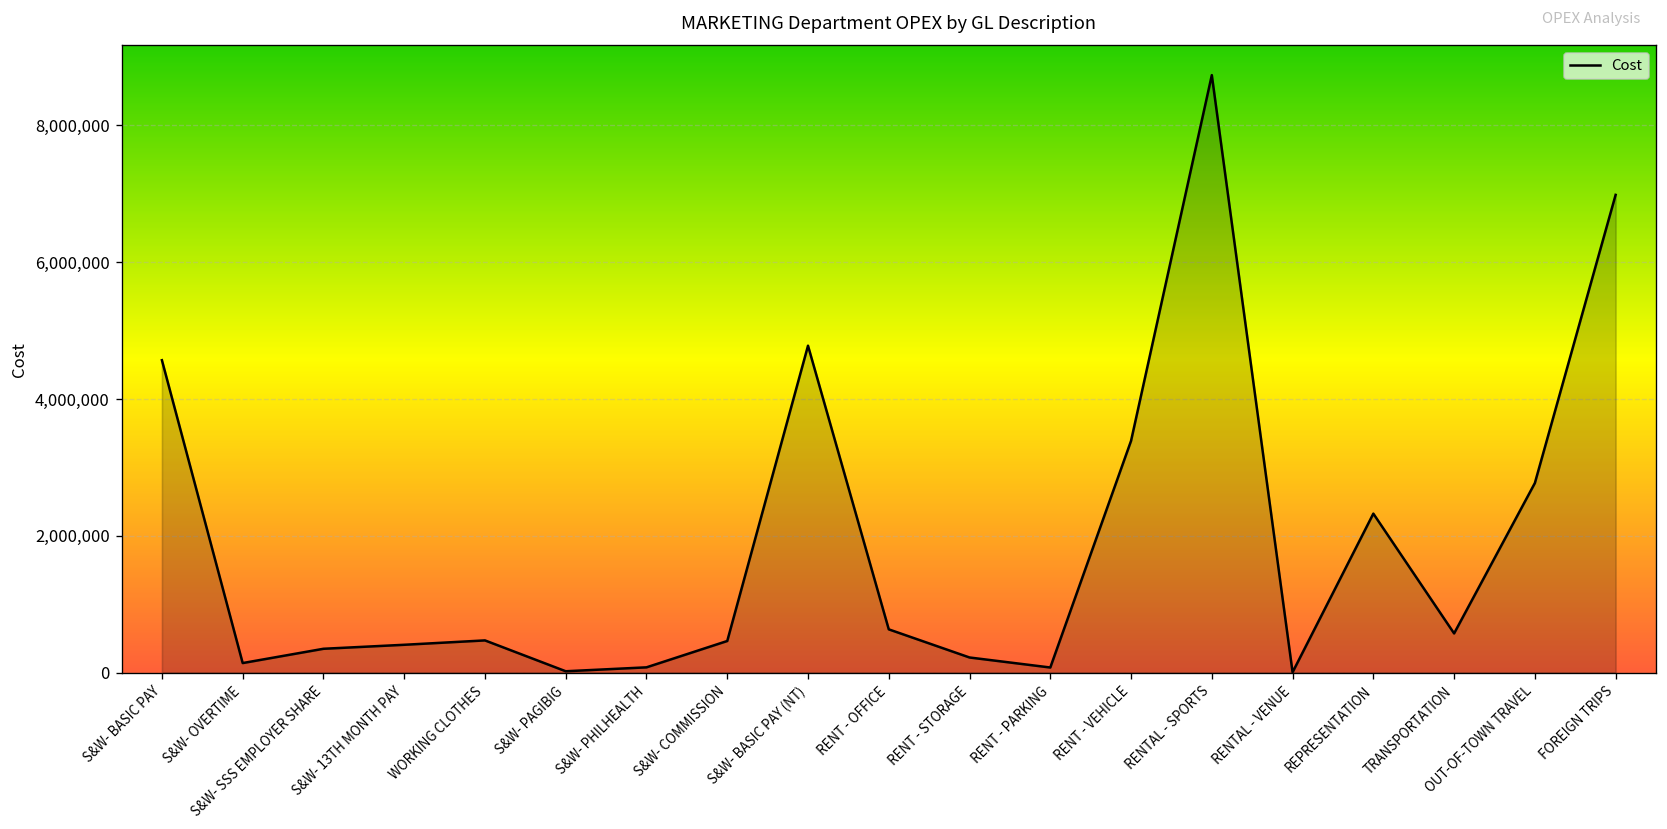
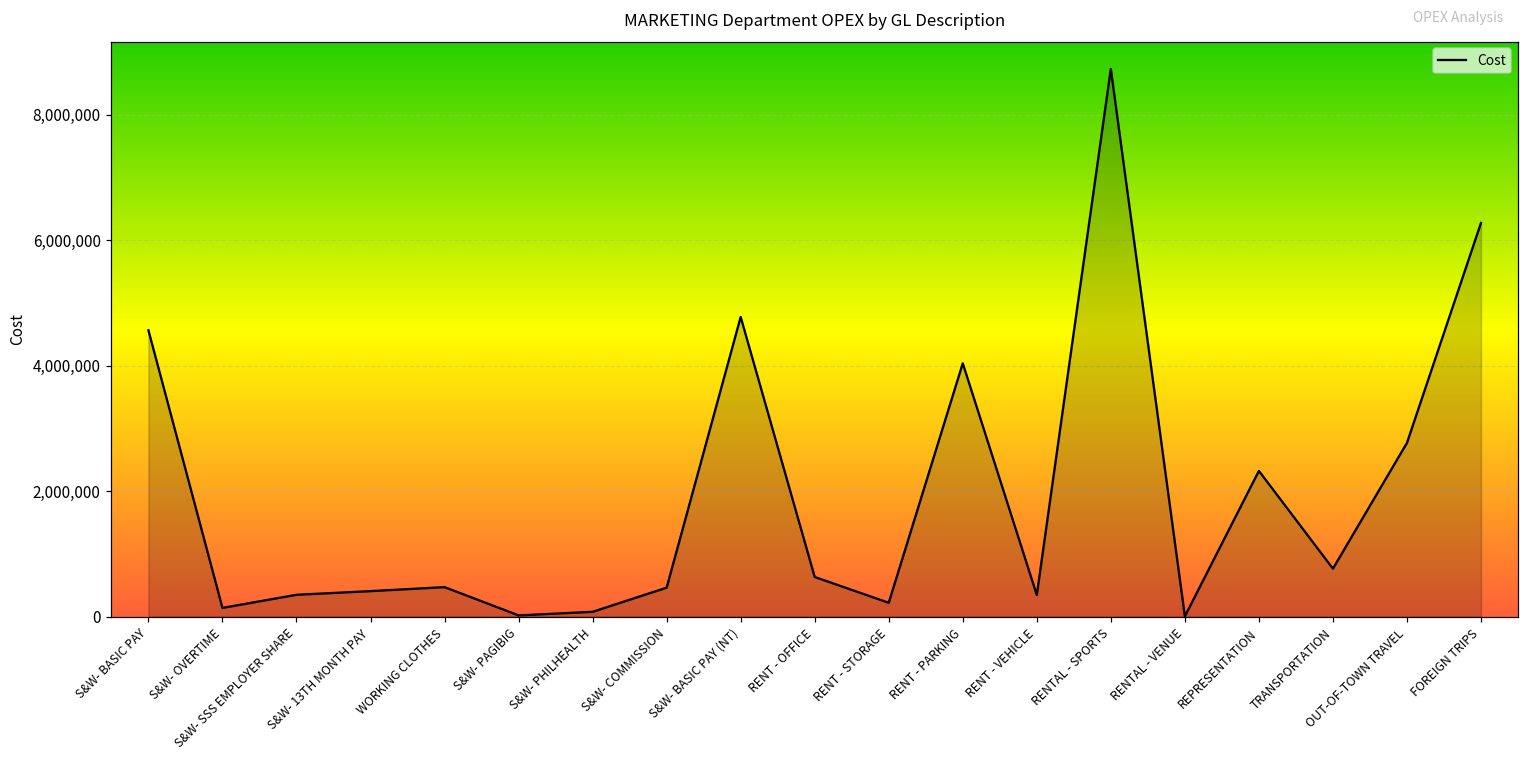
  {
    "S&W- BASIC PAY": "4,600,000",
    "S&W- OVERTIME": "100,000",
    "S&W- SSS EMPLOYER SHARE": "300,000",
    "S&W- 13TH MONTH PAY": "400,000",
    "WORKING CLOTHES": "500,000",
    "S&W- PAGIBIG": "0",
    "S&W- PHILHEALTH": "100,000",
    "S&W- COMMISSION": "500,000",
    "S&W- BASIC PAY (NT)": "4,800,000",
    "RENT - OFFICE": "600,000",
    "RENT - STORAGE": "200,000",
-   "RENT - PARKING": "100,000",
-   "RENT - VEHICLE": "3,400,000",
+   "RENT - PARKING": "4,000,000",
+   "RENT - VEHICLE": "300,000",
    "RENTAL - SPORTS": "8,700,000",
    "RENTAL - VENUE": "0",
    "REPRESENTATION": "2,300,000",
-   "TRANSPORTATION": "600,000",
+   "TRANSPORTATION": "800,000",
    "OUT-OF-TOWN TRAVEL": "2,800,000",
-   "FOREIGN TRIPS": "7,000,000"
+   "FOREIGN TRIPS": "6,300,000"
  }
